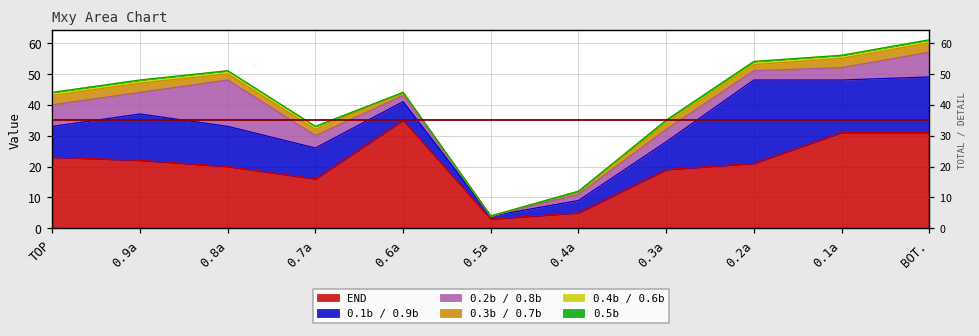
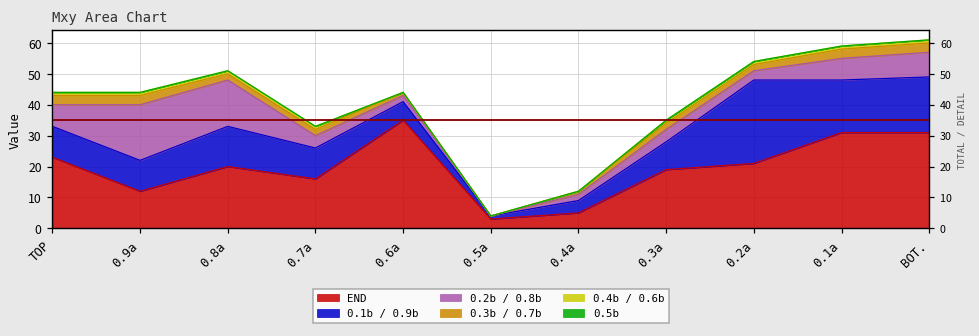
  {
    "END": {
      "TOP": 23,
-     "0.9a": 22,
+     "0.9a": 12,
      "0.8a": 20,
      "0.7a": 16,
      "0.6a": 35,
      "0.5a": 3,
      "0.4a": 5,
      "0.3a": 19,
      "0.2a": 21,
      "0.1a": 31,
      "BOT.": 31
    },
    "0.1b / 0.9b": {
      "TOP": 10,
-     "0.9a": 15,
+     "0.9a": 10,
      "0.8a": 13,
      "0.7a": 10,
      "0.6a": 6,
      "0.4a": 4,
      "0.3a": 9,
      "0.2a": 27,
      "0.1a": 17,
      "BOT.": 18
    },
    "0.2b / 0.8b": {
      "TOP": 7,
-     "0.9a": 7,
+     "0.9a": 18,
      "0.8a": 15,
      "0.7a": 4,
      "0.6a": 2,
      "0.4a": 2,
      "0.3a": 4,
      "0.2a": 3,
-     "0.1a": 4,
+     "0.1a": 7,
      "BOT.": 8
    },
    "0.3b / 0.7b": {
      "TOP": 3,
      "0.9a": 3,
      "0.8a": 2,
      "0.7a": 2,
      "0.3a": 2,
      "0.2a": 2,
      "0.1a": 3,
      "BOT.": 3
    }
  }
